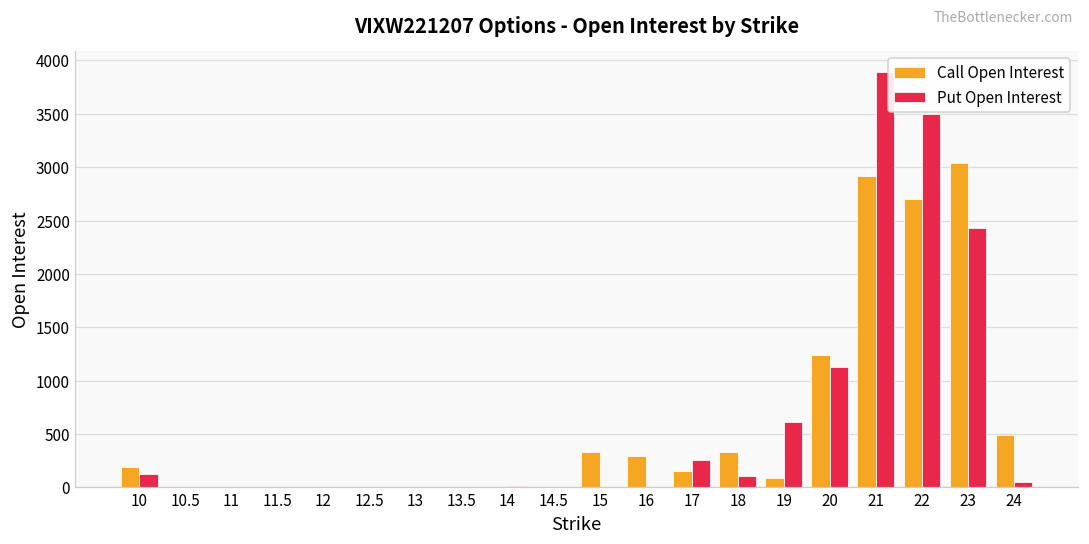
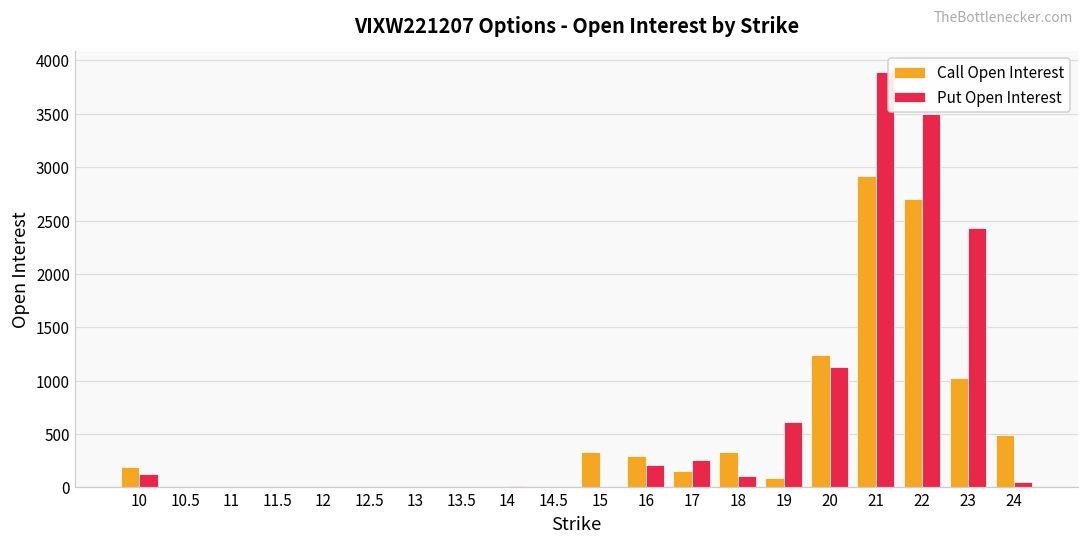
  {
    "Call Open Interest": {
      "10": 200,
      "10.5": 0,
      "11": 0,
      "11.5": 0,
      "12": 0,
      "12.5": 0,
      "13": 0,
      "13.5": 0,
      "14": 0,
      "14.5": 0,
      "15": 300,
      "16": 300,
      "17": 200,
      "18": 300,
      "19": 100,
      "20": 1200,
      "21": 2900,
      "22": 2700,
-     "23": 3000,
+     "23": 1000,
      "24": 500
    },
    "Put Open Interest": {
      "10": 100,
      "10.5": 0,
      "11": 0,
      "11.5": 0,
      "12": 0,
      "12.5": 0,
      "13": 0,
      "13.5": 0,
      "14.5": 0,
      "15": 0,
-     "16": 0,
+     "16": 200,
      "17": 300,
      "18": 100,
      "19": 600,
      "20": 1100,
      "21": 3900,
      "22": 3500,
      "23": 2400,
      "24": 100
    }
  }
